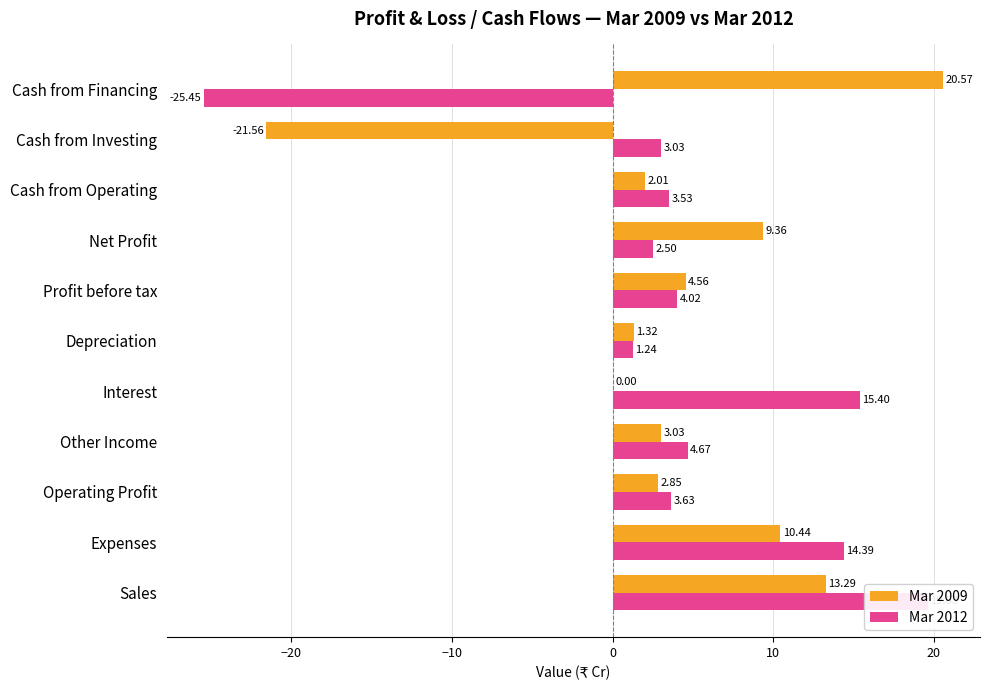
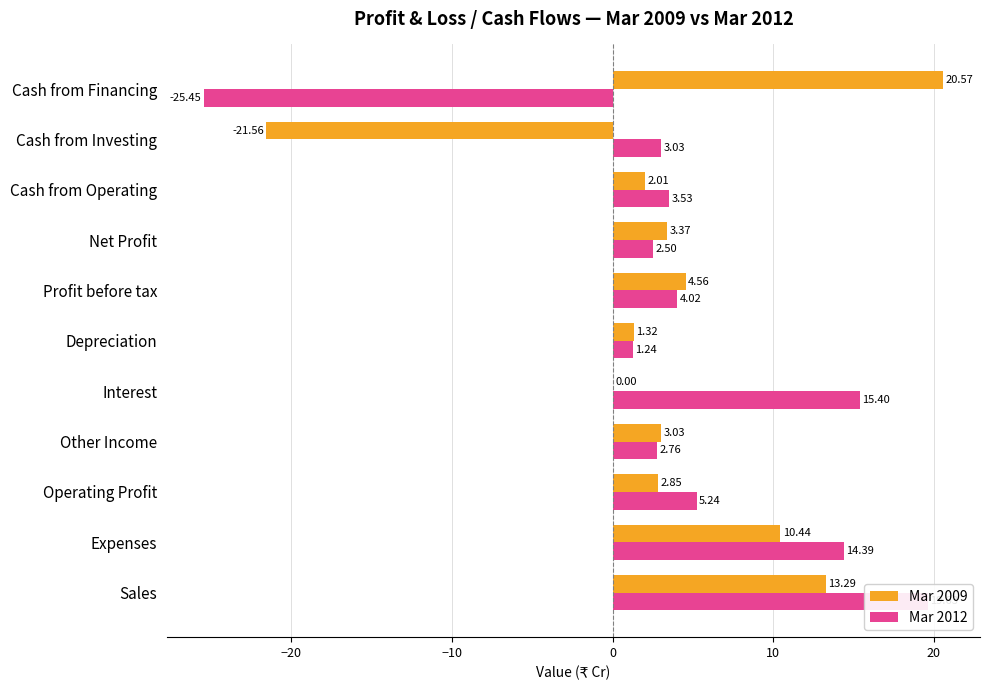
  {
    "Mar 2009": {
      "Cash from Financing": 20.57,
      "Cash from Investing": -21.56,
      "Cash from Operating": 2.01,
-     "Net Profit": 9.36,
+     "Net Profit": 3.37,
      "Profit before tax": 4.56,
      "Depreciation": 1.32,
      "Interest": 0.00,
      "Other Income": 3.03,
      "Operating Profit": 2.85,
      "Expenses": 10.44,
      "Sales": 13.29
    },
    "Mar 2012": {
      "Cash from Financing": -25.45,
      "Cash from Investing": 3.03,
      "Cash from Operating": 3.53,
      "Net Profit": 2.50,
      "Profit before tax": 4.02,
      "Depreciation": 1.24,
      "Interest": 15.40,
-     "Other Income": 4.67,
-     "Operating Profit": 3.63,
+     "Other Income": 2.76,
+     "Operating Profit": 5.24,
      "Expenses": 14.39
    }
  }
